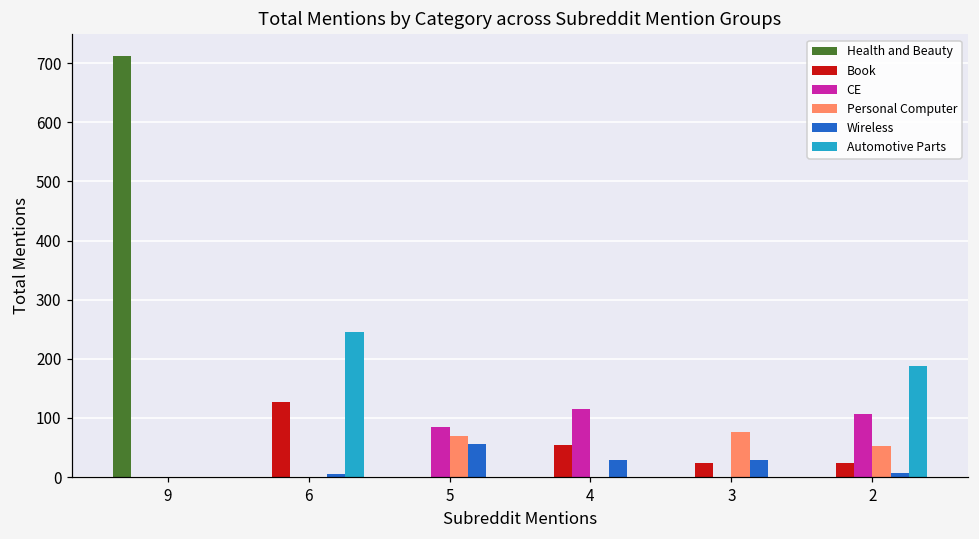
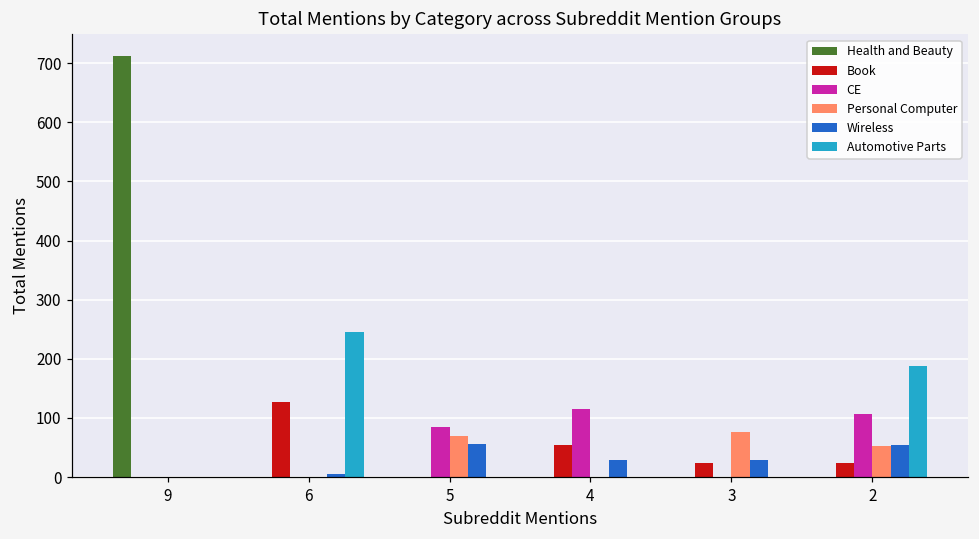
  {
    "Health and Beauty": {
      "9": 710,
      "6": 0,
      "5": 0,
      "4": 0,
      "3": 0,
      "2": 0
    },
    "Book": {
      "9": 0,
      "6": 130,
      "5": 0,
      "4": 60,
      "3": 20,
      "2": 20
    },
    "CE": {
      "9": 0,
      "6": 0,
      "5": 90,
      "4": 120,
      "3": 0,
      "2": 110
    },
    "Personal Computer": {
      "9": 0,
      "6": 0,
      "5": 70,
      "4": 0,
      "3": 80,
      "2": 50
    },
    "Wireless": {
      "9": 0,
      "6": 10,
      "5": 60,
      "4": 30,
      "3": 30,
-     "2": 10
+     "2": 50
    },
    "Automotive Parts": {
      "9": 0,
      "6": 250,
      "5": 0,
      "4": 0,
      "3": 0,
      "2": 190
    }
  }
